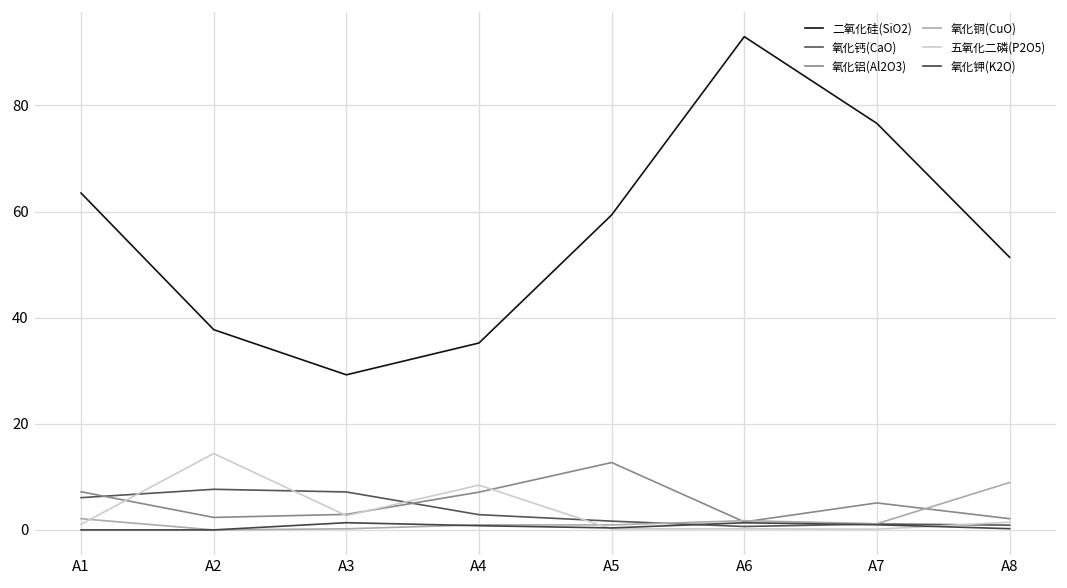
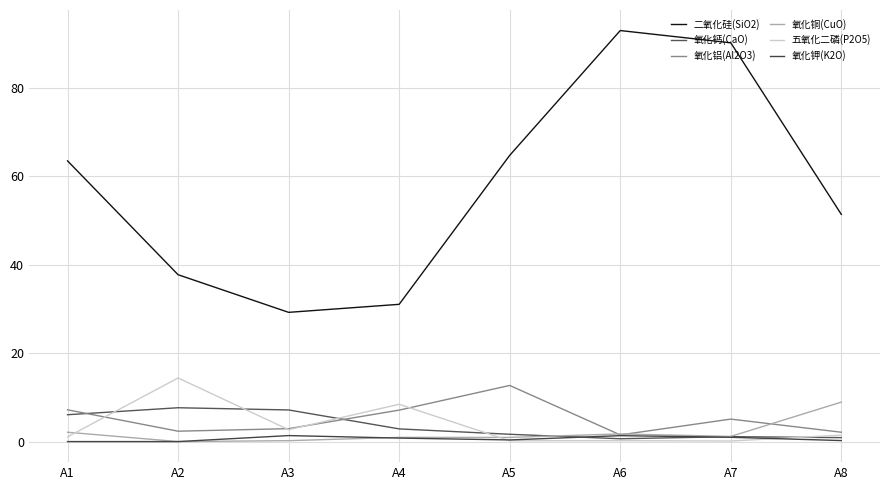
  {
    "二氧化硅(SiO2)": {
      "A1": 63,
      "A2": 38,
      "A3": 29,
-     "A4": 35,
-     "A5": 59,
+     "A4": 31,
+     "A5": 65,
      "A6": 93,
-     "A7": 77,
+     "A7": 90,
      "A8": 51
    }
  }
